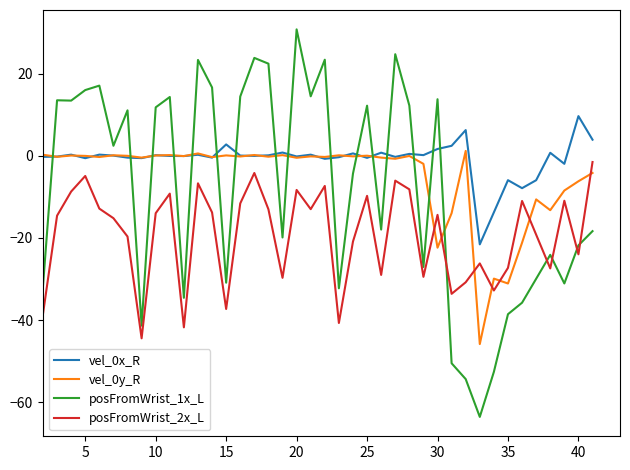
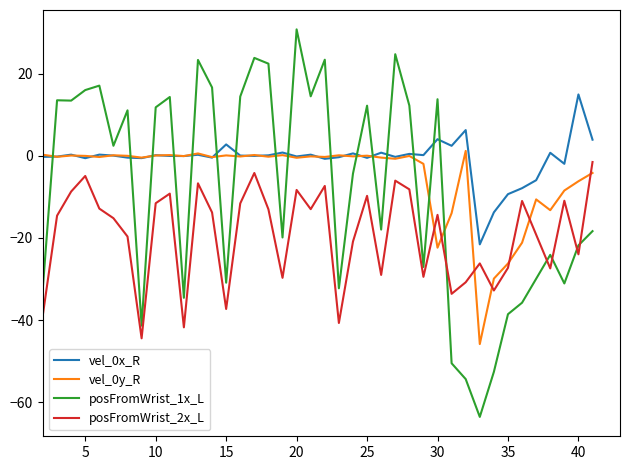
  {
    "vel_0x_R": {
      "15": 3,
-     "30": 2,
-     "35": -6,
-     "40": 10
+     "30": 4,
+     "35": -9,
+     "40": 15
    },
    "vel_0y_R": {
      "15": 0,
      "30": -22,
-     "35": -31,
+     "35": -26,
      "40": -6
    },
    "posFromWrist_1x_L": {
      "5": 16,
      "10": 12,
      "15": -31,
      "20": 31,
      "25": 12,
      "30": 14,
      "35": -39,
      "40": -22
    },
    "posFromWrist_2x_L": {
      "5": -5,
-     "10": -14,
+     "10": -12,
      "15": -37,
      "20": -8,
      "25": -10,
      "30": -14,
      "35": -27,
      "40": -24
    }
  }
